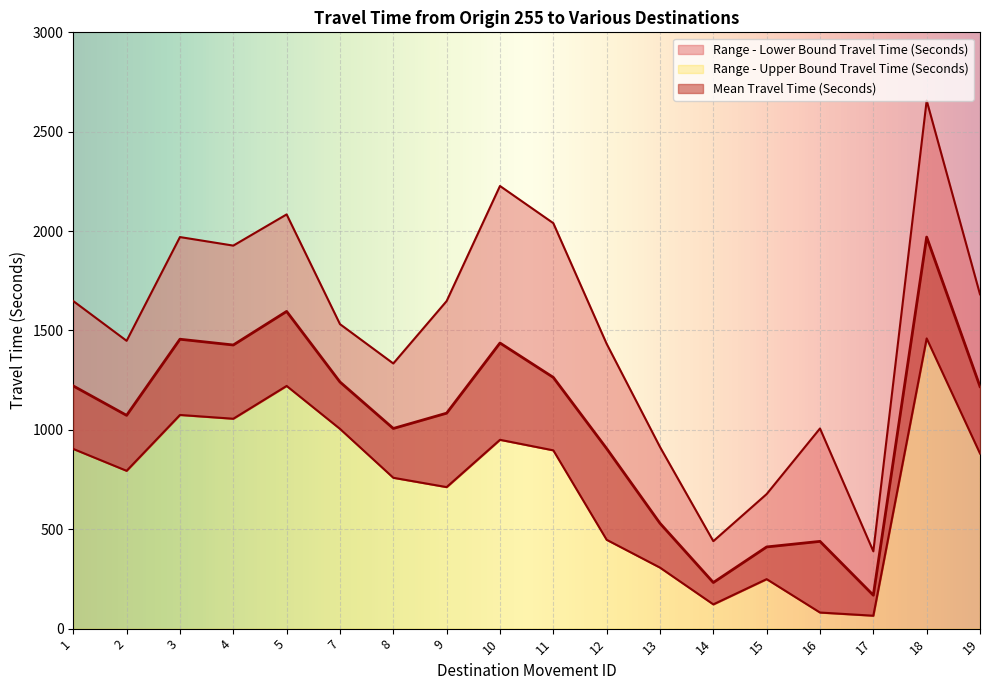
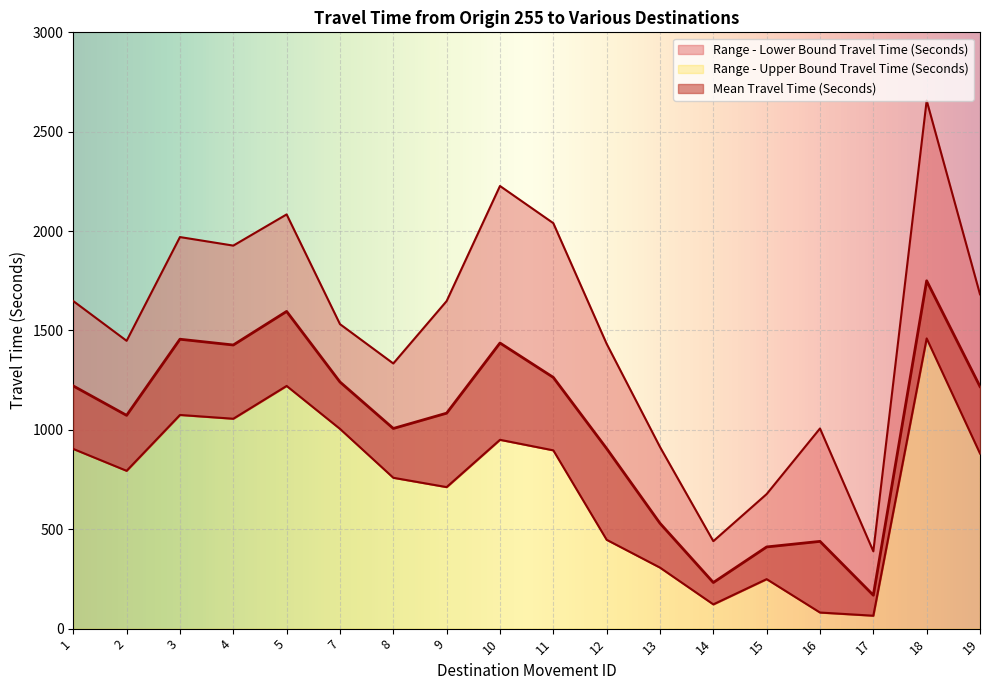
  {
    "Range - Lower Bound Travel Time (Seconds)": {
      "1": 1650,
      "2": 1450,
      "3": 1970,
      "4": 1930,
      "5": 2080,
      "7": 1530,
      "8": 1330,
      "9": 1650,
      "10": 2230,
      "11": 2040,
      "12": 1430,
      "13": 910,
      "14": 440,
      "15": 680,
      "16": 1010,
      "17": 390,
      "19": 1680
    },
    "Mean Travel Time (Seconds)": {
      "1": 1220,
      "2": 1070,
      "3": 1460,
      "4": 1430,
      "5": 1600,
      "7": 1240,
      "8": 1010,
      "9": 1080,
      "10": 1440,
      "11": 1260,
      "12": 910,
      "13": 530,
      "14": 230,
      "15": 410,
      "16": 440,
      "17": 170,
-     "18": 1970,
+     "18": 1750,
      "19": 1220
    },
    "Range - Upper Bound Travel Time (Seconds)": {
      "1": 900,
      "2": 790,
      "3": 1080,
      "4": 1060,
      "5": 1220,
      "7": 1010,
      "8": 760,
      "9": 710,
      "10": 950,
      "11": 900,
      "12": 450,
      "13": 310,
      "14": 120,
      "15": 250,
      "16": 80,
      "17": 70,
      "18": 1460,
      "19": 880
    }
  }
